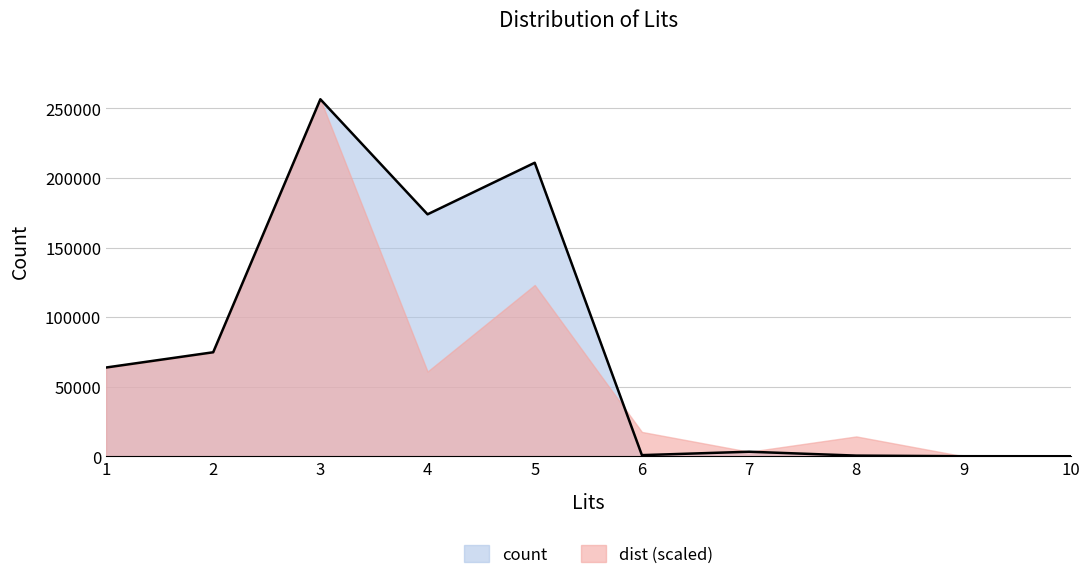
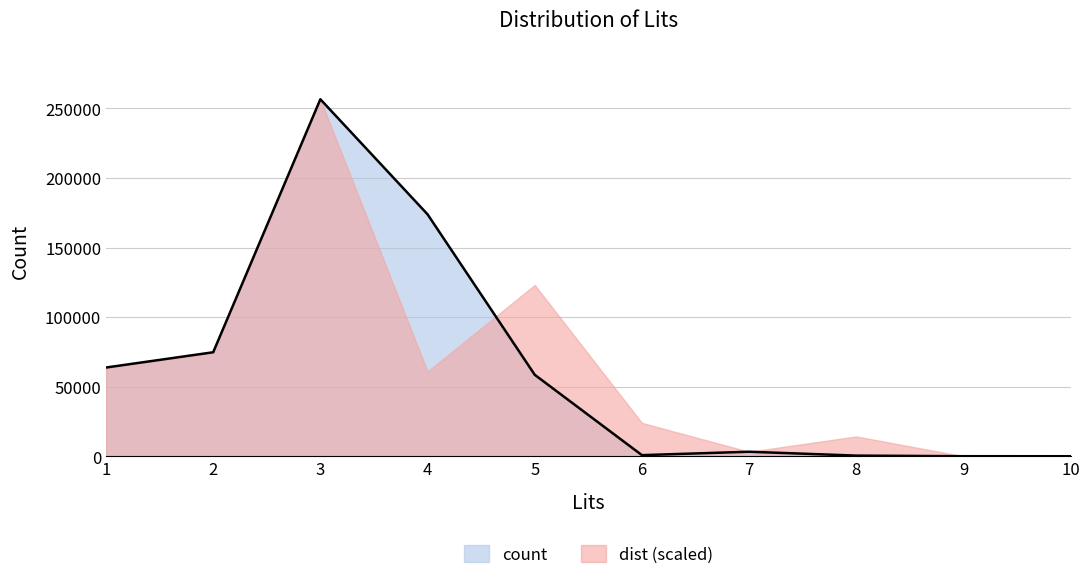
  {
    "count": {
      "4": 174000,
-     "5": 211000,
+     "5": 59000,
      "6": 1000,
      "8": 0
    },
    "dist (scaled)": {
      "4": 61000,
      "5": 123000,
-     "6": 17000,
+     "6": 24000,
      "8": 14000
    }
  }
